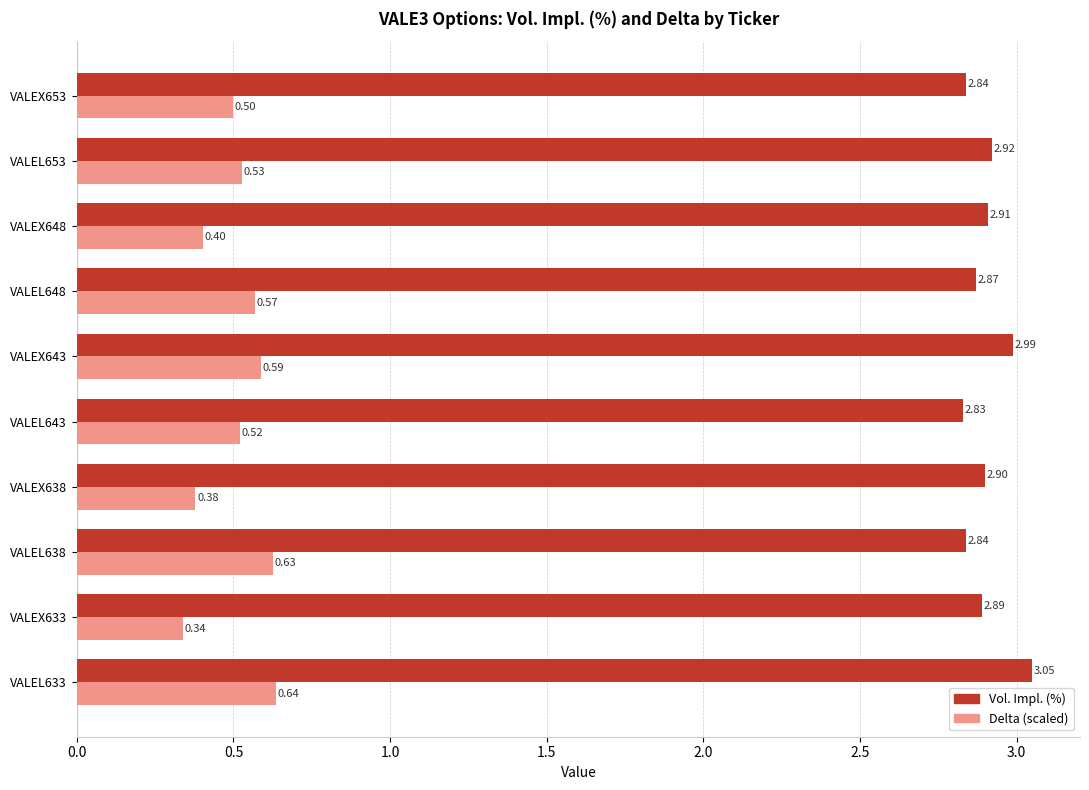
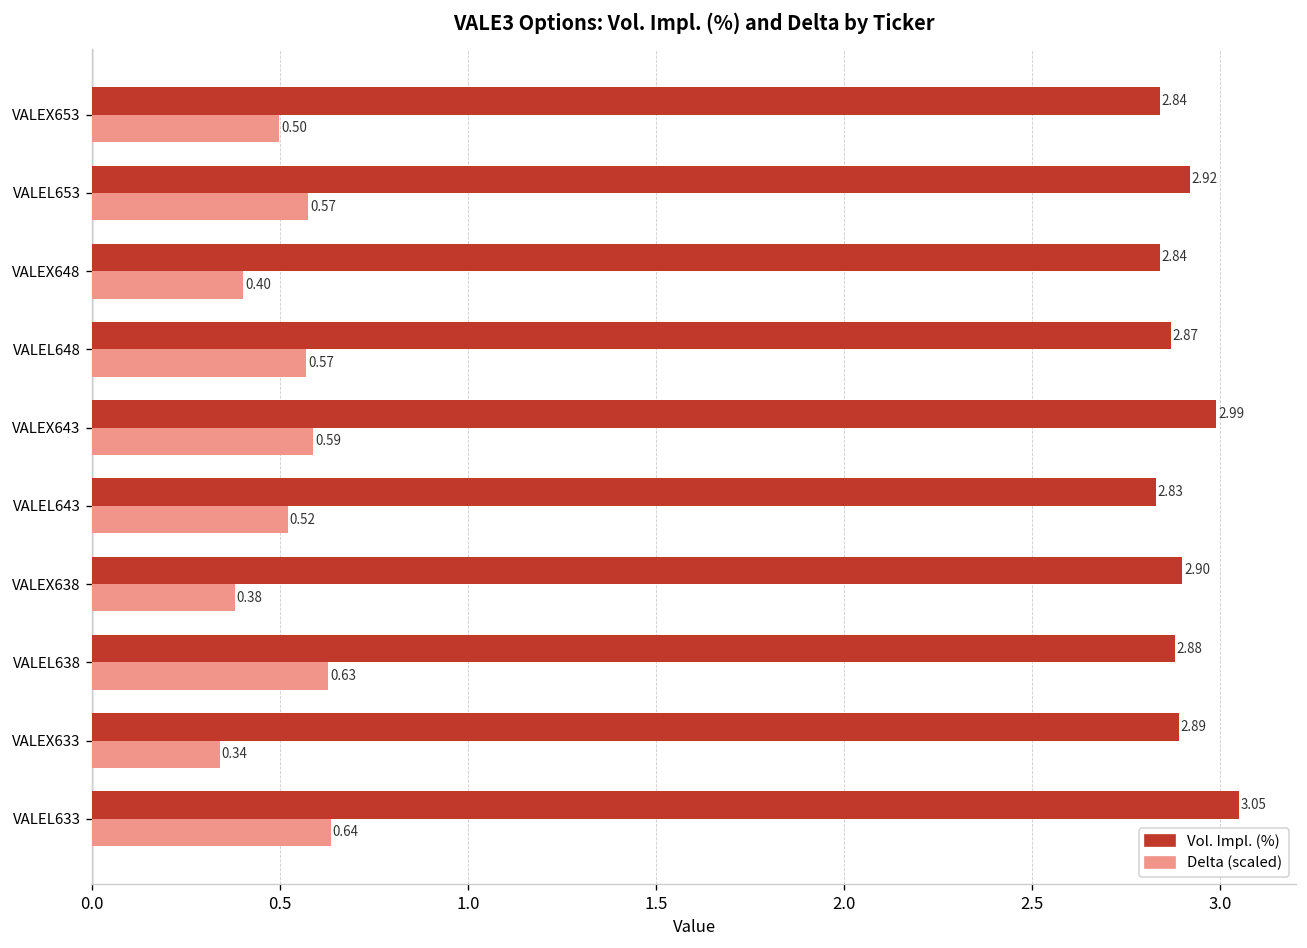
  {
    "Vol. Impl. (%)": {
      "VALEX653": 2.84,
      "VALEL653": 2.92,
-     "VALEX648": 2.91,
+     "VALEX648": 2.84,
      "VALEL648": 2.87,
      "VALEX643": 2.99,
      "VALEL643": 2.83,
      "VALEX638": 2.90,
-     "VALEL638": 2.84,
+     "VALEL638": 2.88,
      "VALEX633": 2.89,
      "VALEL633": 3.05
    },
    "Delta (scaled)": {
      "VALEX653": 0.50,
-     "VALEL653": 0.53,
+     "VALEL653": 0.57,
      "VALEX648": 0.40,
      "VALEL648": 0.57,
      "VALEX643": 0.59,
      "VALEL643": 0.52,
      "VALEX638": 0.38,
      "VALEL638": 0.63,
      "VALEX633": 0.34,
      "VALEL633": 0.64
    }
  }
